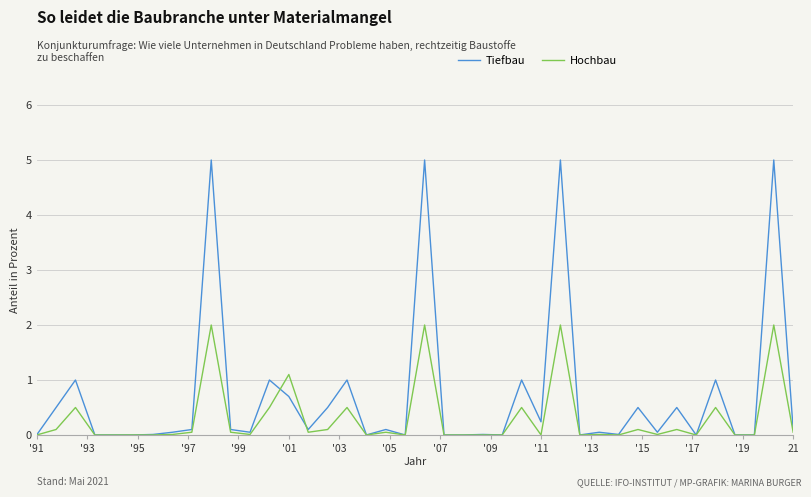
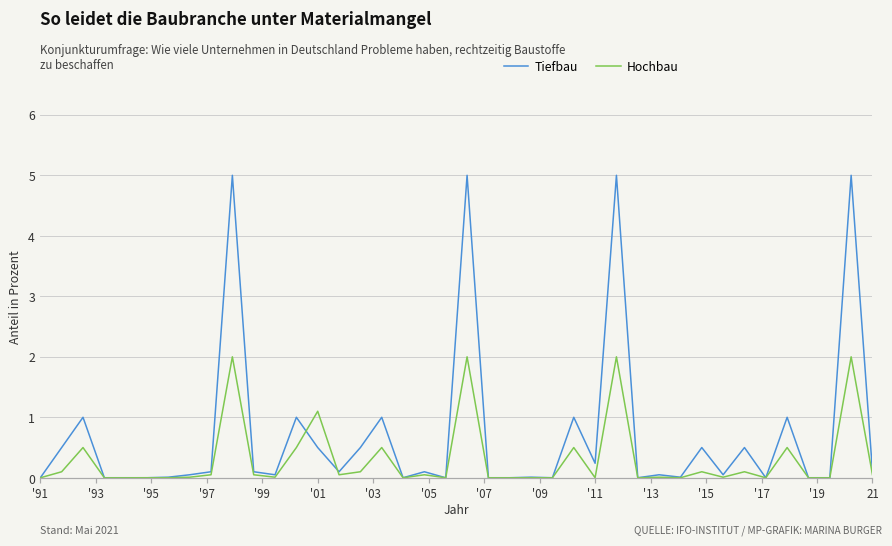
  {
    "Tiefbau": {
-     "'01": 0.7,
+     "'01": 0.5,
      "'11": 0.2
    },
    "Hochbau": {
      "'01": 1.1,
      "'11": 0.0
    }
  }
